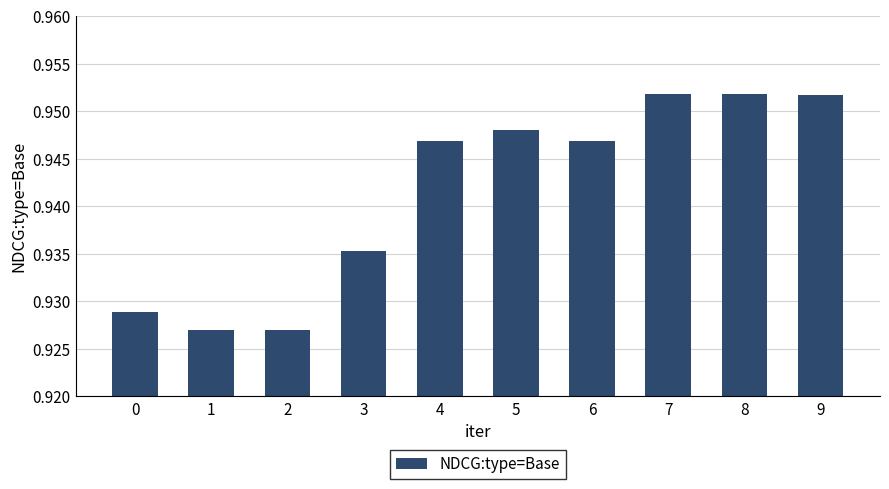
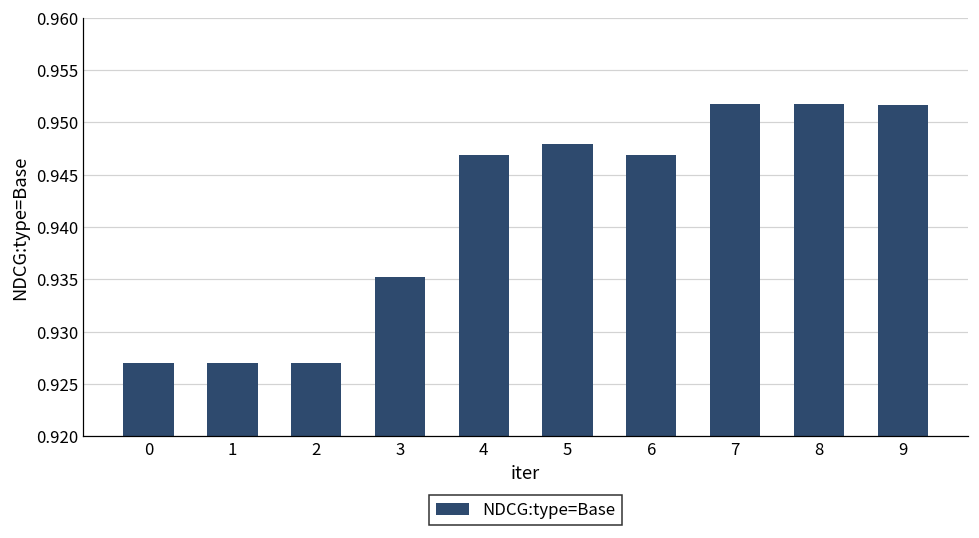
  {
-   "0": 0.929,
+   "0": 0.927,
    "1": 0.927,
    "2": 0.927,
    "3": 0.935,
    "4": 0.947,
    "5": 0.948,
    "6": 0.947,
    "7": 0.952,
    "8": 0.952,
    "9": 0.952
  }
